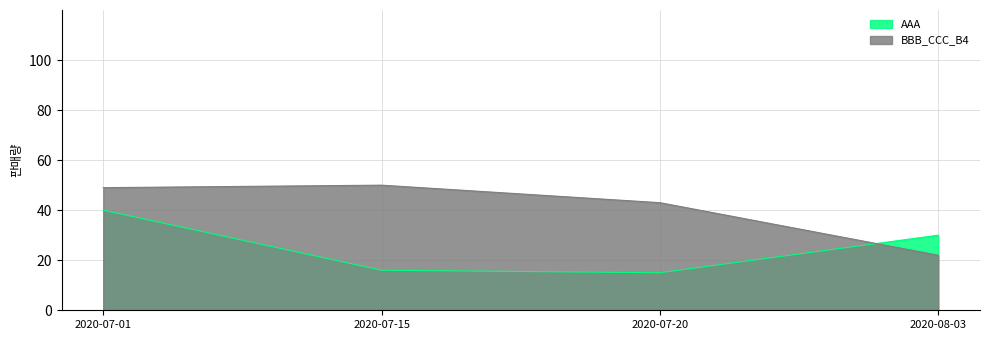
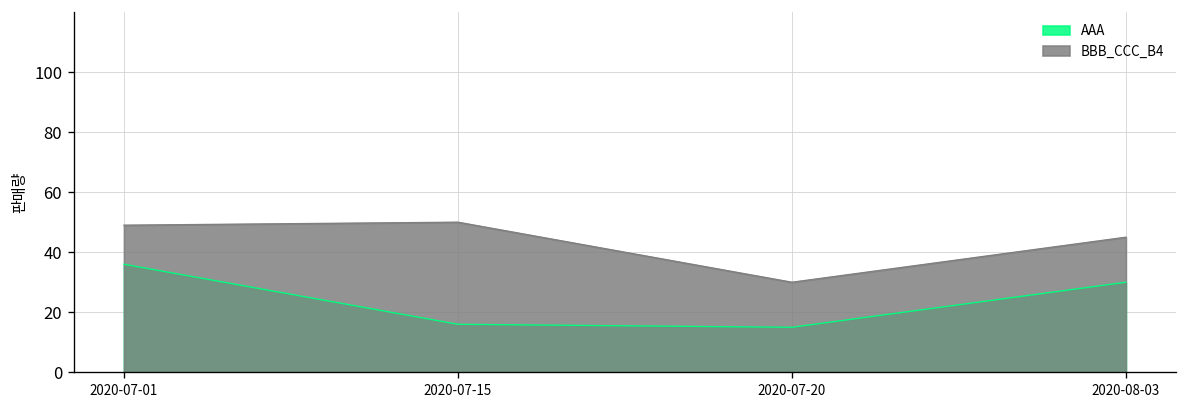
  {
    "AAA": {
-     "2020-07-01": 40,
+     "2020-07-01": 36,
      "2020-07-15": 16,
      "2020-07-20": 15,
      "2020-08-03": 30
    },
    "BBB_CCC_B4": {
      "2020-07-01": 49,
      "2020-07-15": 50,
-     "2020-07-20": 43,
-     "2020-08-03": 22
+     "2020-07-20": 30,
+     "2020-08-03": 45
    }
  }
